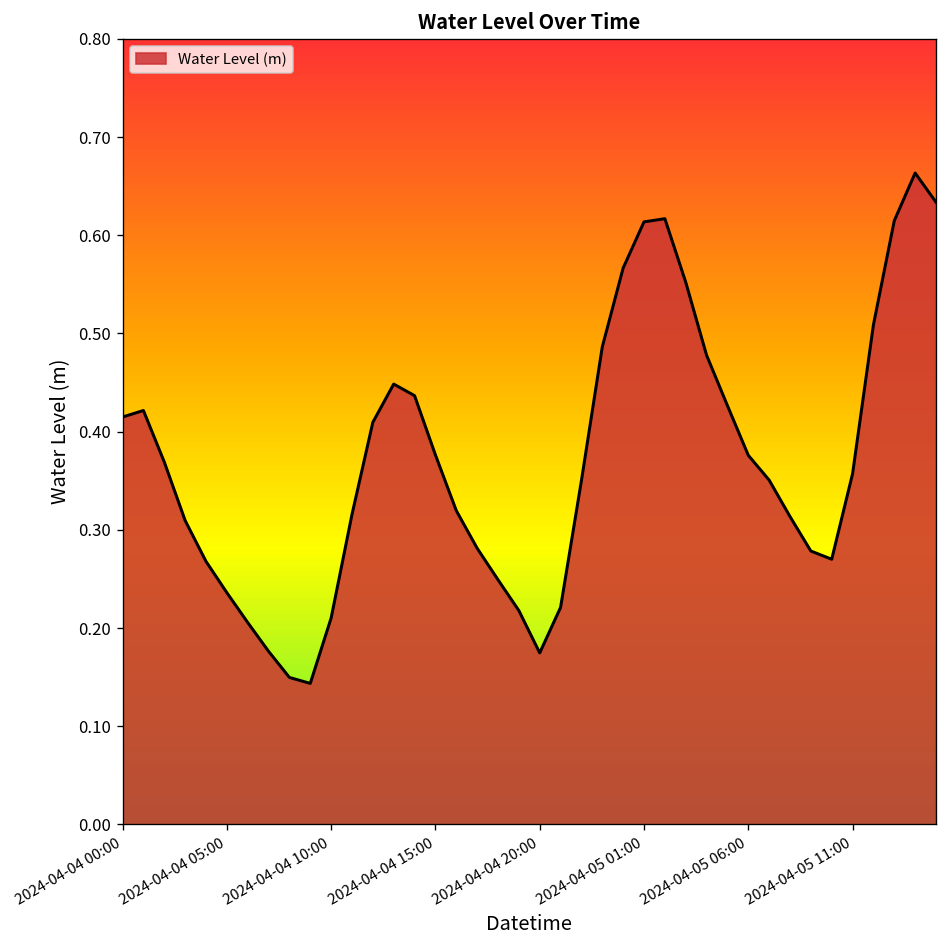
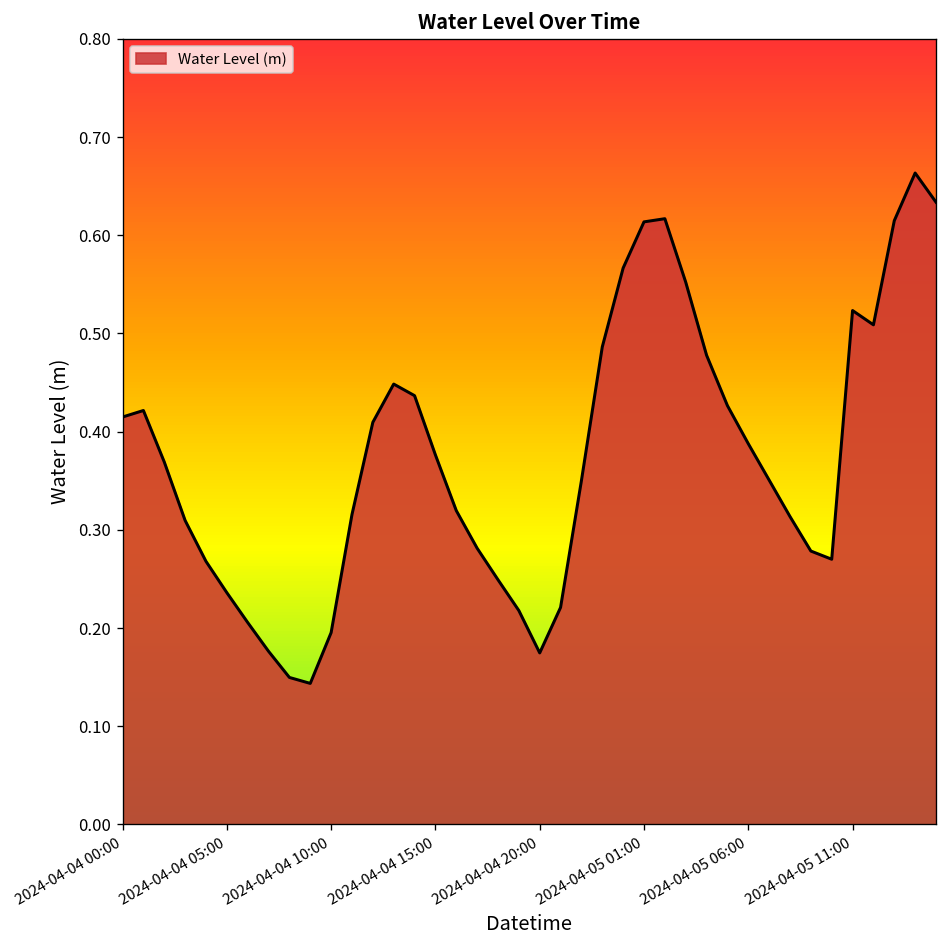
  {
    "2024-04-04 00:00": 0.41,
    "2024-04-04 05:00": 0.24,
-   "2024-04-04 10:00": 0.21,
+   "2024-04-04 10:00": 0.20,
    "2024-04-04 15:00": 0.38,
    "2024-04-04 20:00": 0.17,
    "2024-04-05 01:00": 0.61,
-   "2024-04-05 06:00": 0.38,
-   "2024-04-05 11:00": 0.36
+   "2024-04-05 06:00": 0.39,
+   "2024-04-05 11:00": 0.52
  }
